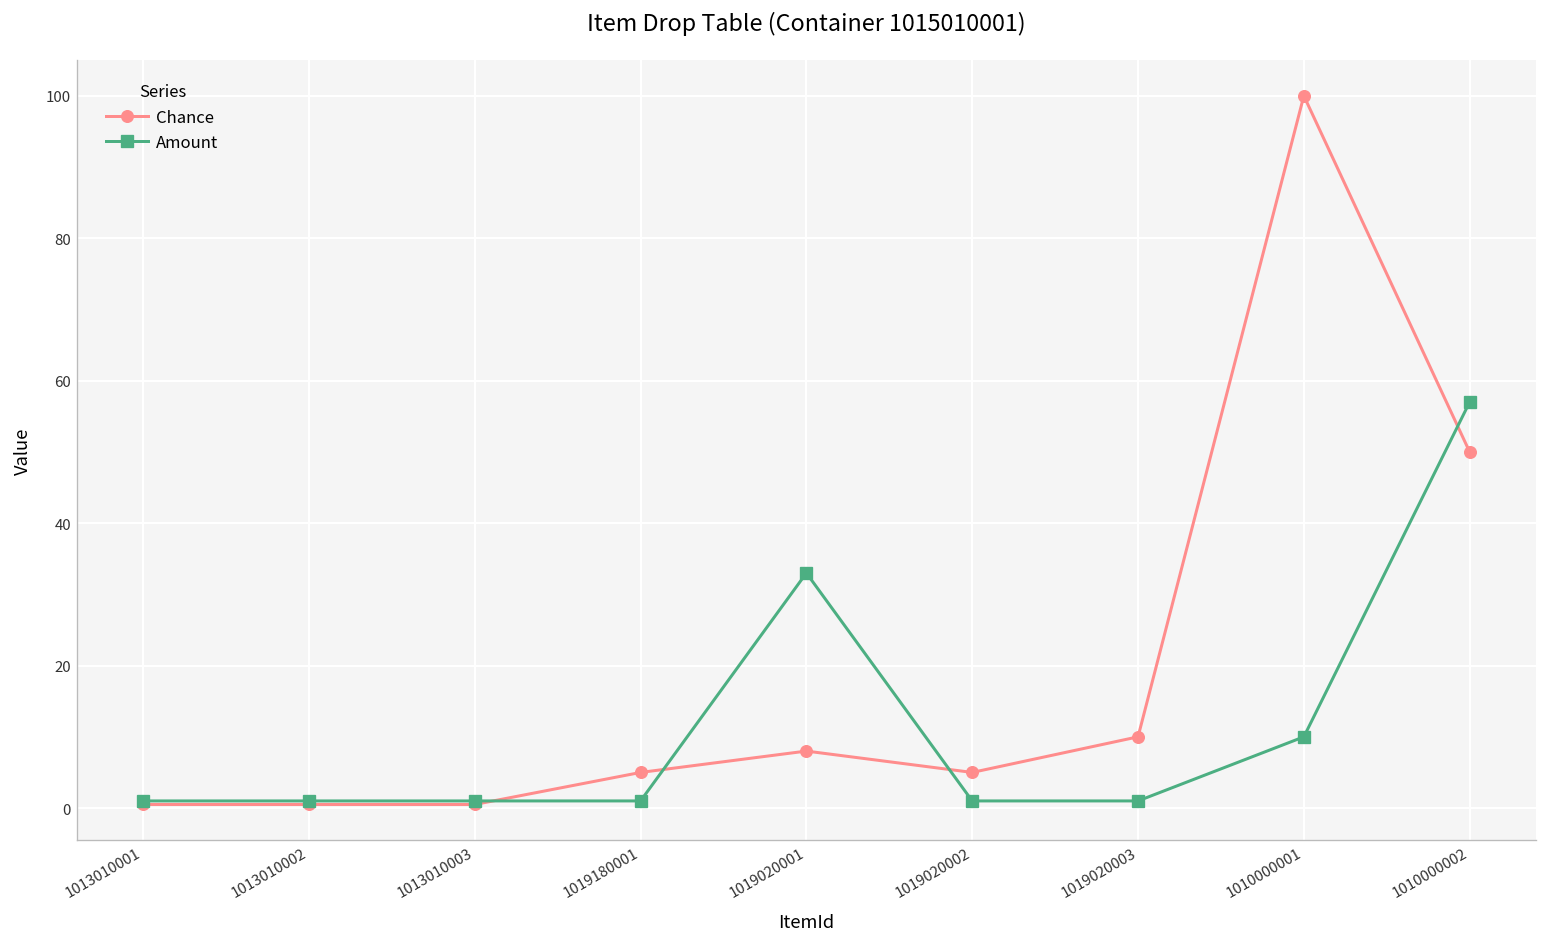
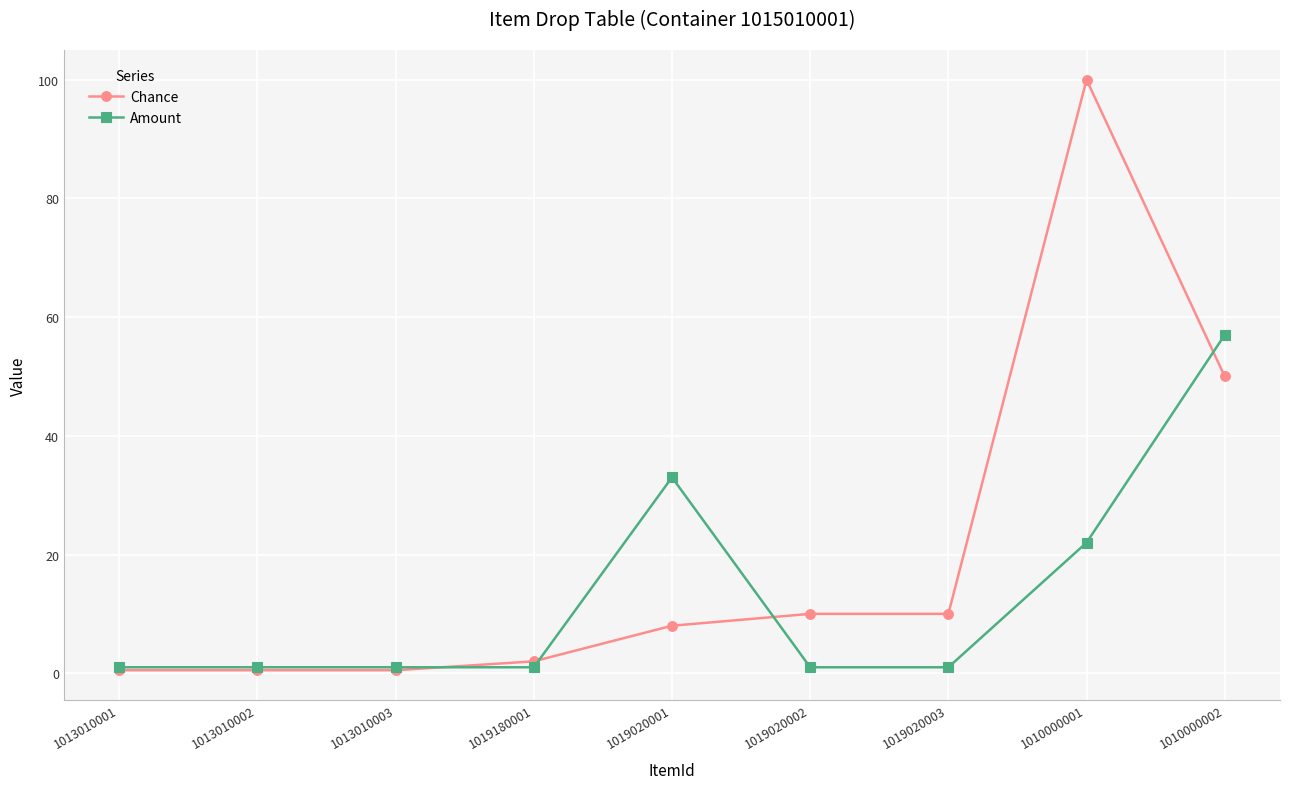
  {
    "Chance": {
      "1013010001": 1,
      "1013010002": 1,
      "1013010003": 1,
-     "1019180001": 5,
+     "1019180001": 2,
      "1019020001": 8,
-     "1019020002": 5,
+     "1019020002": 10,
      "1019020003": 10,
      "1010000001": 100,
      "1010000002": 50
    },
    "Amount": {
      "1013010001": 1,
      "1013010002": 1,
      "1013010003": 1,
      "1019180001": 1,
      "1019020001": 33,
      "1019020002": 1,
      "1019020003": 1,
-     "1010000001": 10,
+     "1010000001": 22,
      "1010000002": 57
    }
  }
